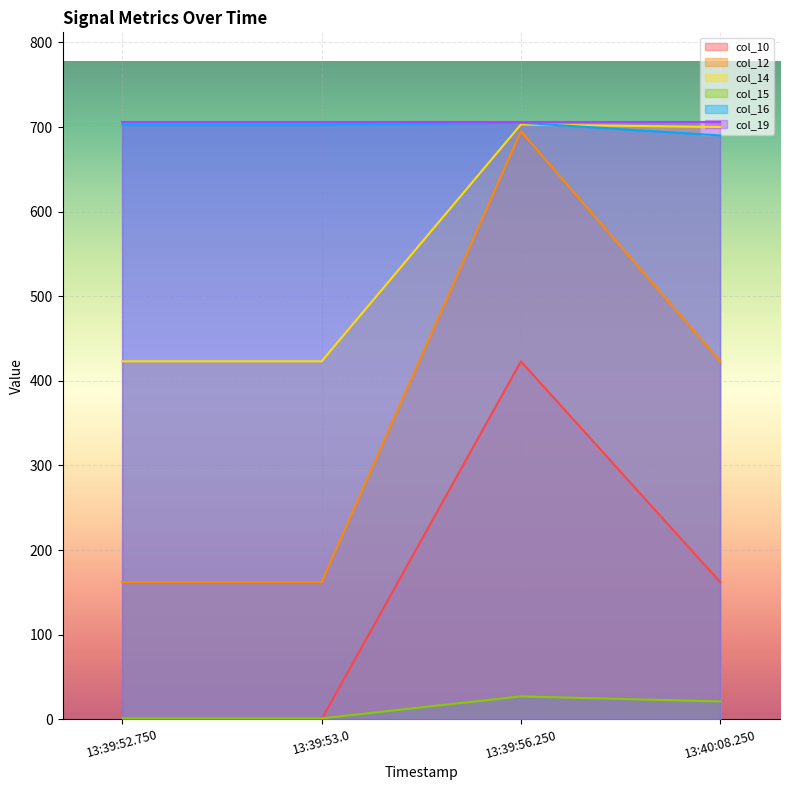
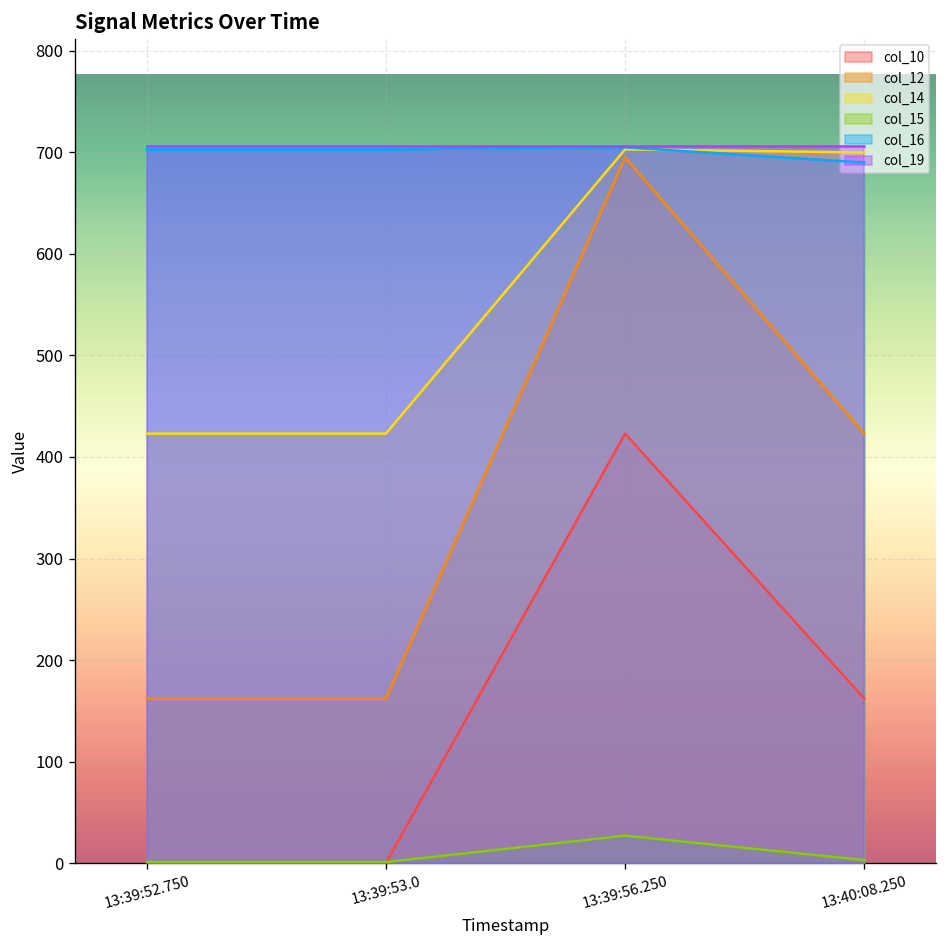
  {
    "col_15": {
      "13:39:56.250": 30,
-     "13:40:08.250": 20
+     "13:40:08.250": 0
    },
    "col_16": {
      "13:39:52.750": 700,
      "13:39:53.0": 700,
      "13:40:08.250": 690
    },
    "col_19": {
      "13:39:52.750": 710,
      "13:39:53.0": 710
    }
  }
